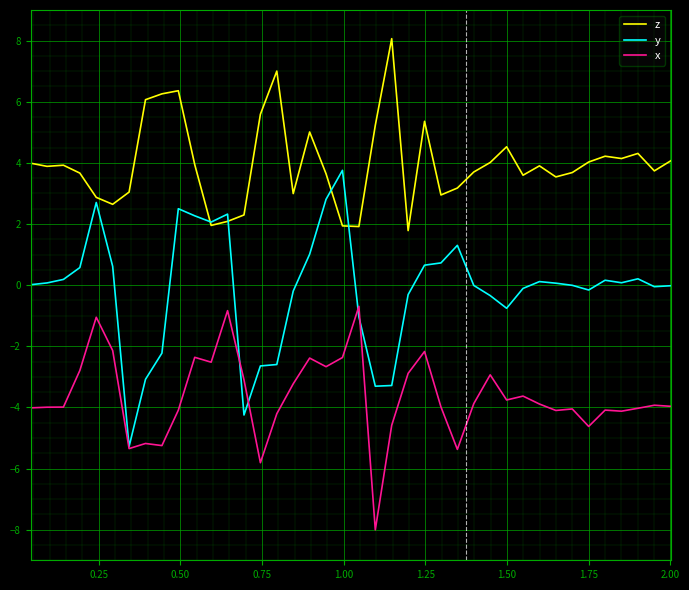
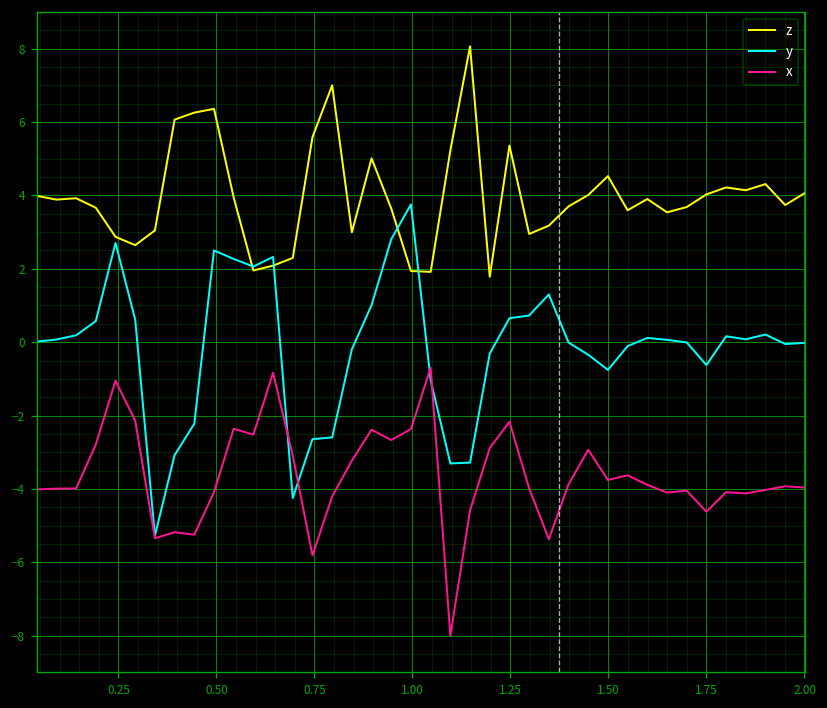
  {
    "z": {
      "1.75": 4.0
    },
    "y": {
-     "1.75": -0.2
+     "1.75": -0.6
    },
    "x": {
      "1.75": -4.6
    }
  }
